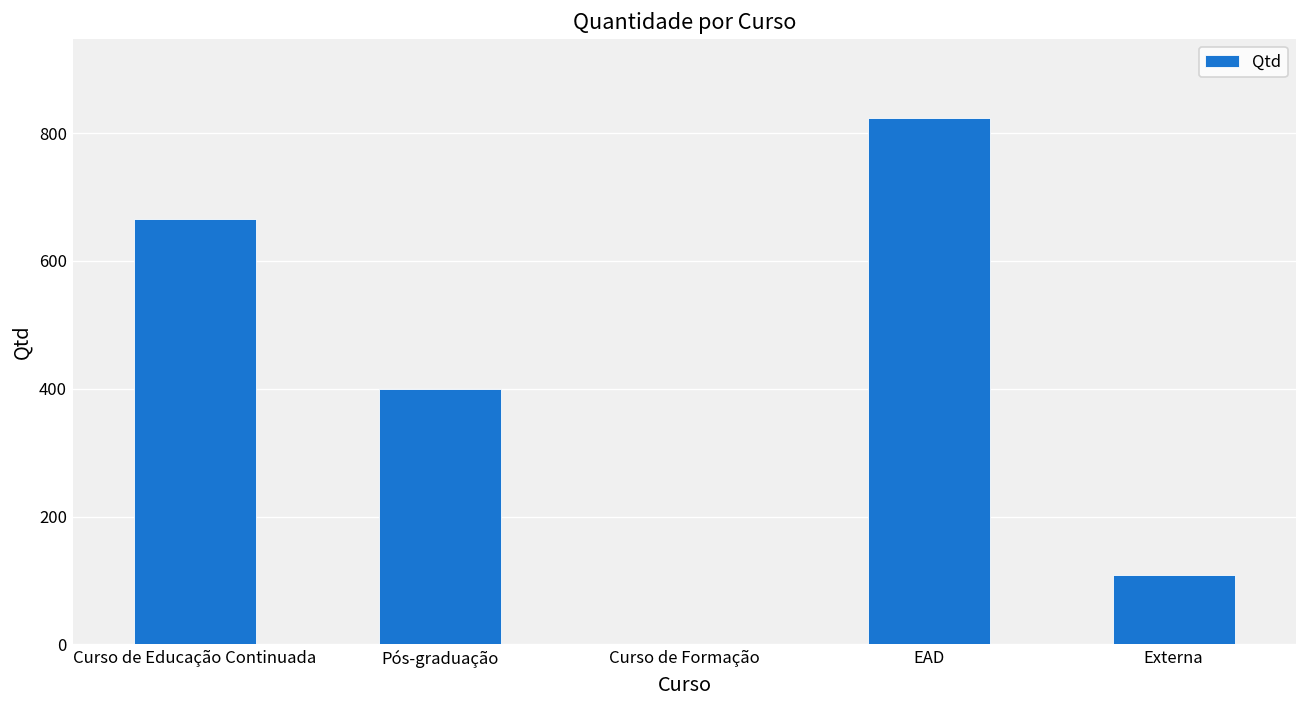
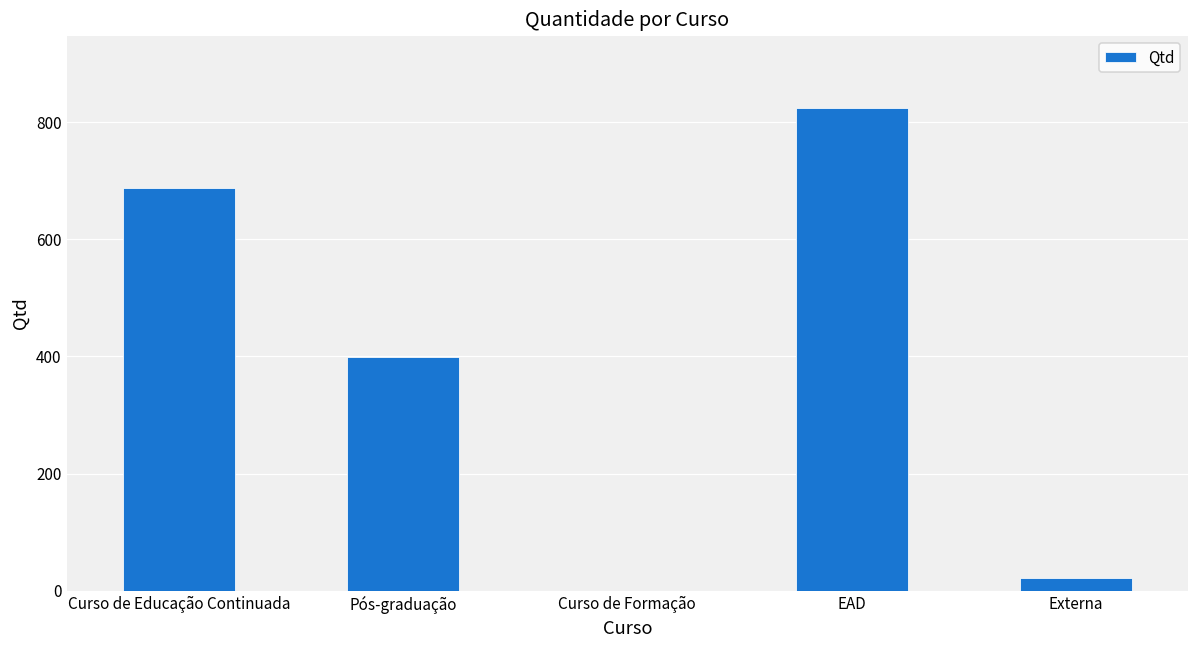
  {
-   "Curso de Educação Continuada": 670,
+   "Curso de Educação Continuada": 690,
    "Pós-graduação": 400,
    "Curso de Formação": 0,
    "EAD": 820,
-   "Externa": 110
+   "Externa": 20
  }
